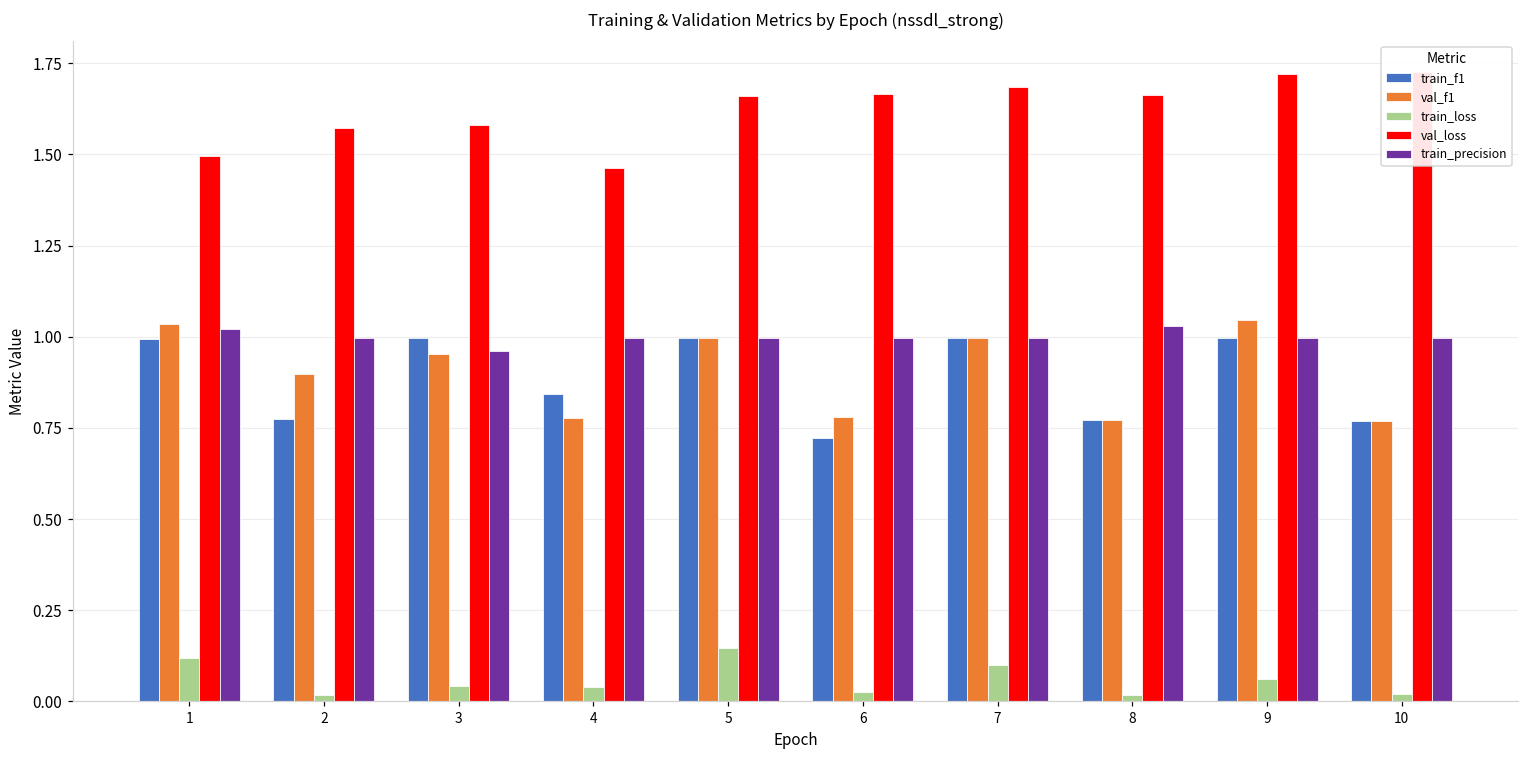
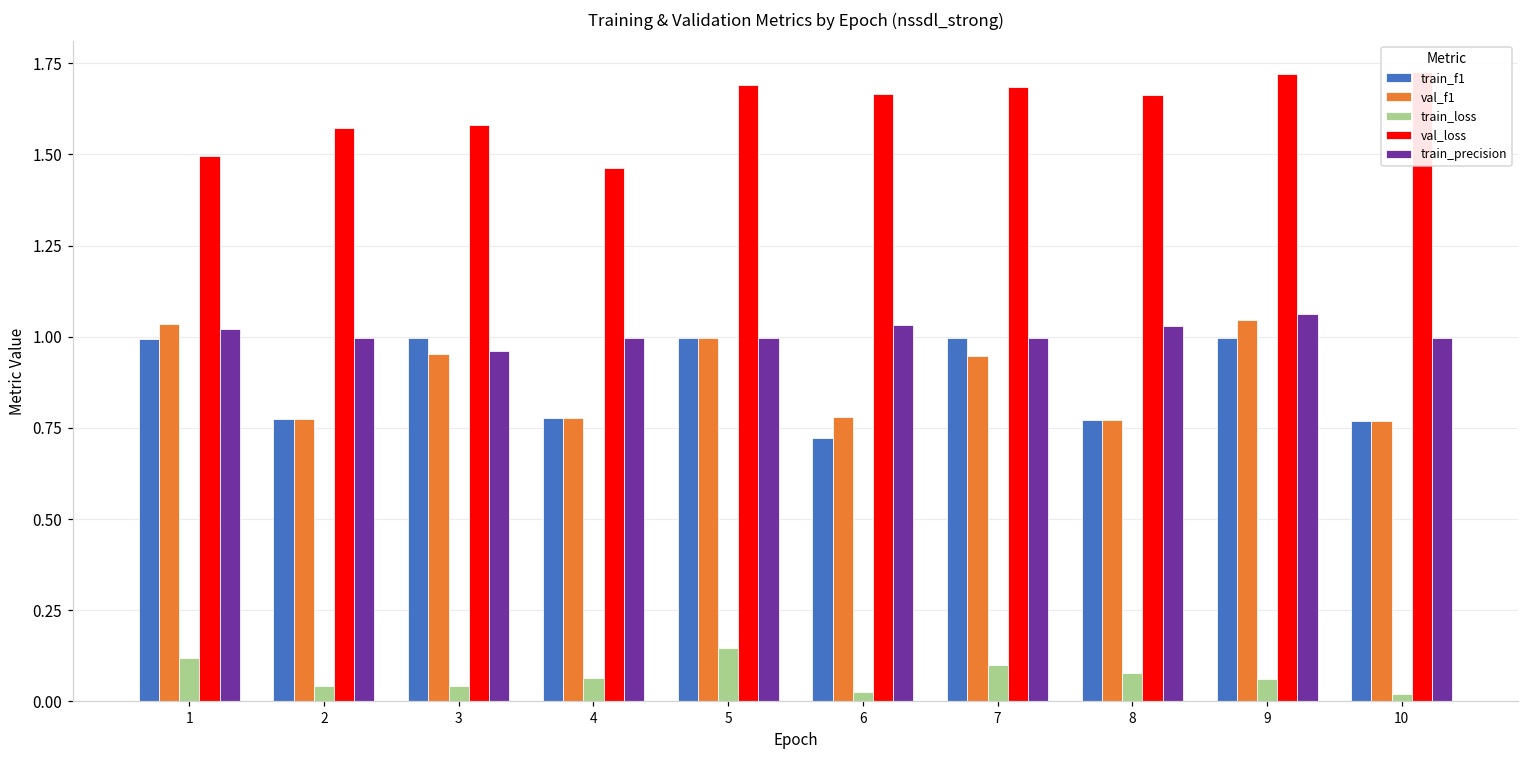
  {
    "train_f1": {
      "1": 0.99,
      "2": 0.78,
      "3": 1.00,
-     "4": 0.84,
+     "4": 0.78,
      "5": 1.00,
      "6": 0.72,
      "7": 1.00,
      "8": 0.77,
      "9": 1.00,
      "10": 0.77
    },
    "val_f1": {
      "1": 1.04,
-     "2": 0.90,
+     "2": 0.78,
      "3": 0.95,
      "4": 0.78,
      "5": 1.00,
      "6": 0.78,
-     "7": 1.00,
+     "7": 0.95,
      "8": 0.77,
      "9": 1.05,
      "10": 0.77
    },
    "train_loss": {
      "1": 0.12,
-     "2": 0.02,
+     "2": 0.04,
      "3": 0.04,
-     "4": 0.04,
+     "4": 0.06,
      "5": 0.15,
      "6": 0.03,
      "7": 0.10,
-     "8": 0.02,
+     "8": 0.08,
      "9": 0.06,
      "10": 0.02
    },
    "val_loss": {
      "1": 1.50,
      "2": 1.57,
      "3": 1.58,
      "4": 1.46,
-     "5": 1.66,
+     "5": 1.69,
      "6": 1.66,
      "7": 1.68,
      "8": 1.66,
      "9": 1.72
    },
    "train_precision": {
      "1": 1.02,
      "2": 1.00,
      "3": 0.96,
      "4": 1.00,
      "5": 1.00,
-     "6": 1.00,
+     "6": 1.03,
      "7": 1.00,
      "8": 1.03,
-     "9": 1.00,
+     "9": 1.06,
      "10": 1.00
    }
  }
